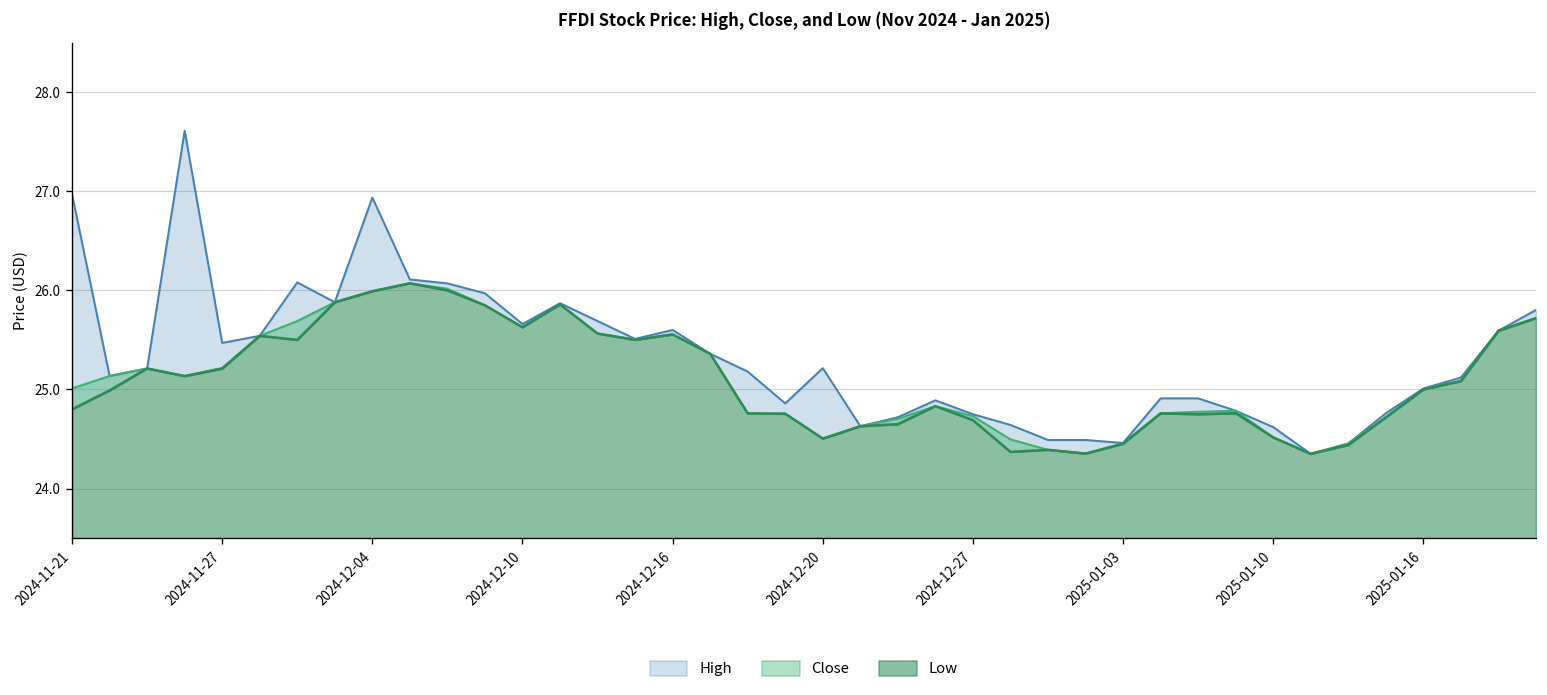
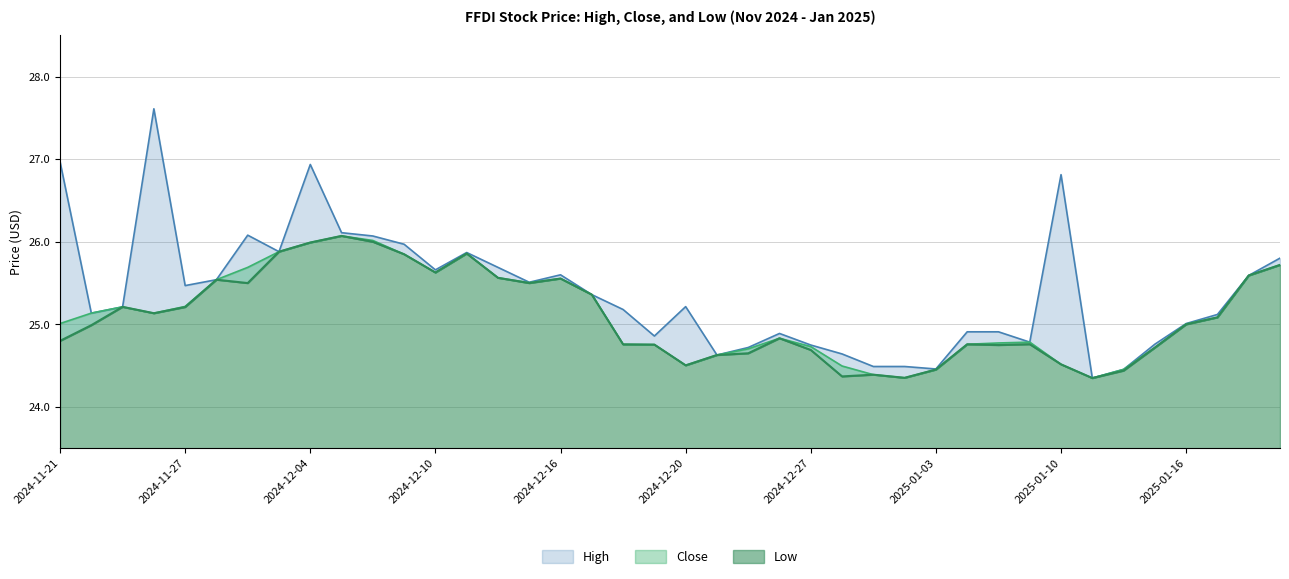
  {
    "High": {
      "2024-11-21": 27.0,
      "2024-11-27": 25.5,
      "2024-12-04": 26.9,
      "2024-12-10": 25.7,
      "2024-12-16": 25.6,
      "2024-12-20": 25.2,
-     "2025-01-10": 24.6
+     "2025-01-10": 26.8
    }
  }
